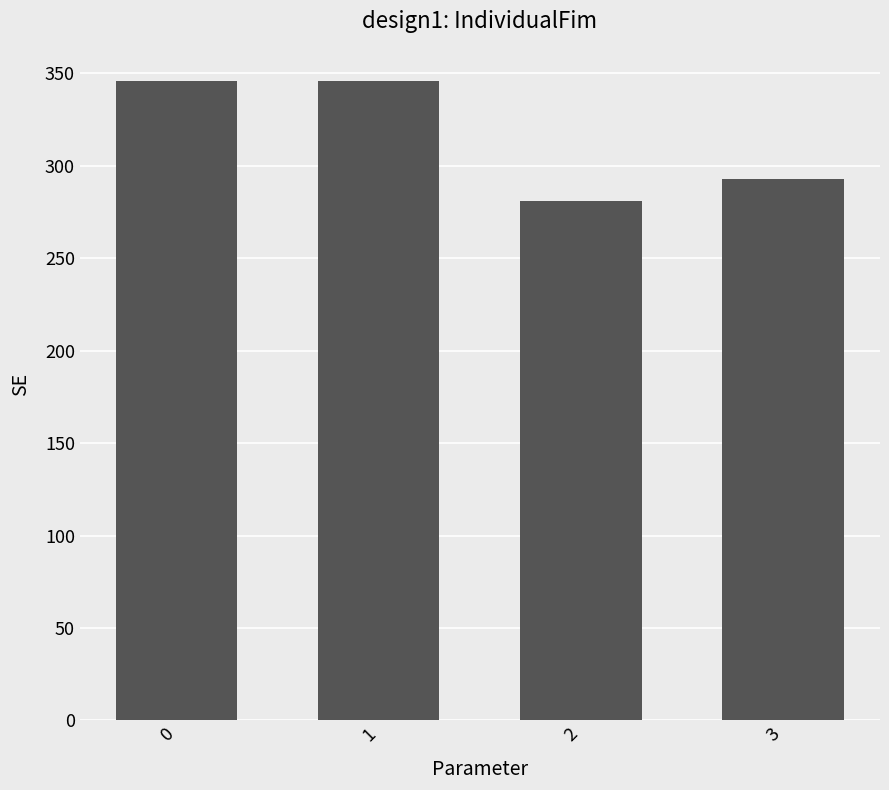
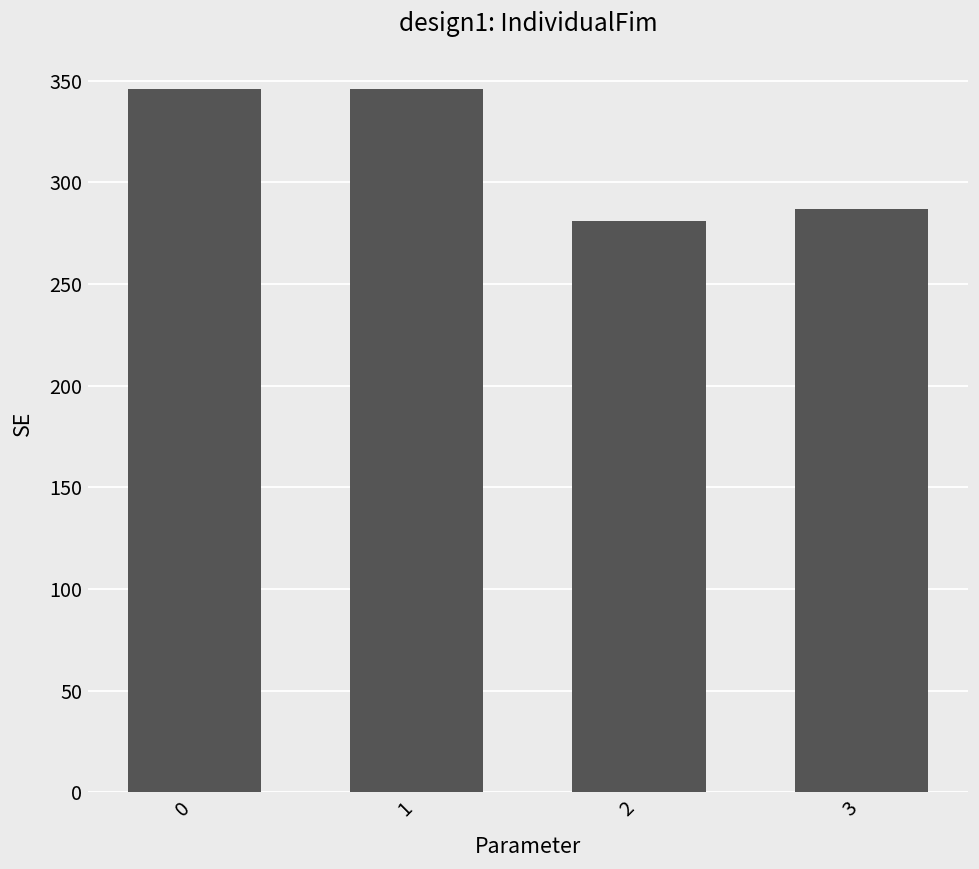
  {
    "0": 346,
    "1": 346,
    "2": 281,
-   "3": 293
+   "3": 287
  }
